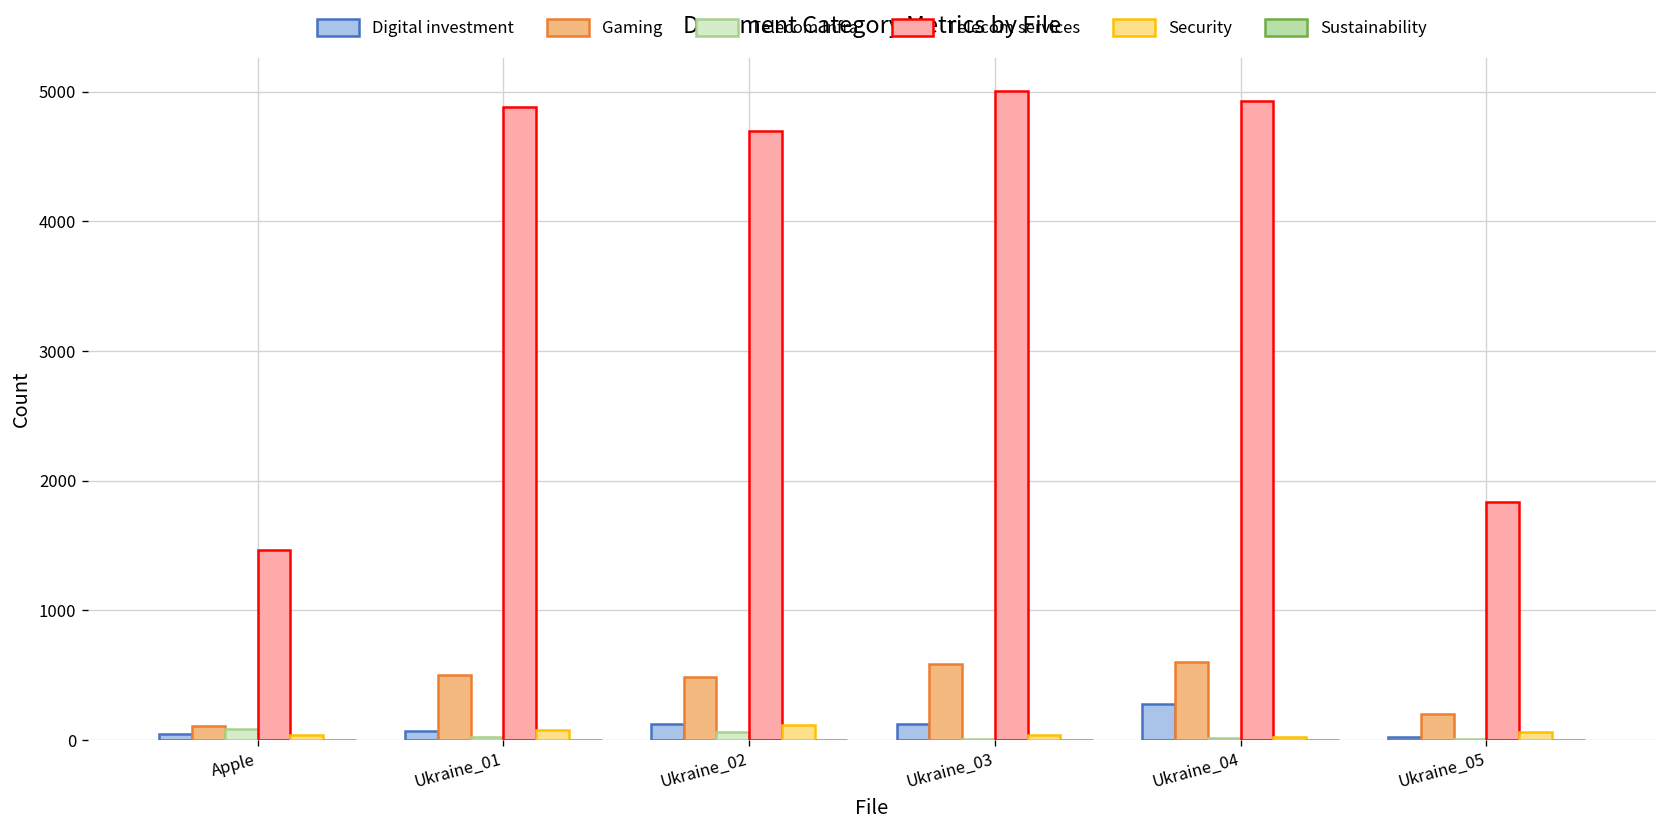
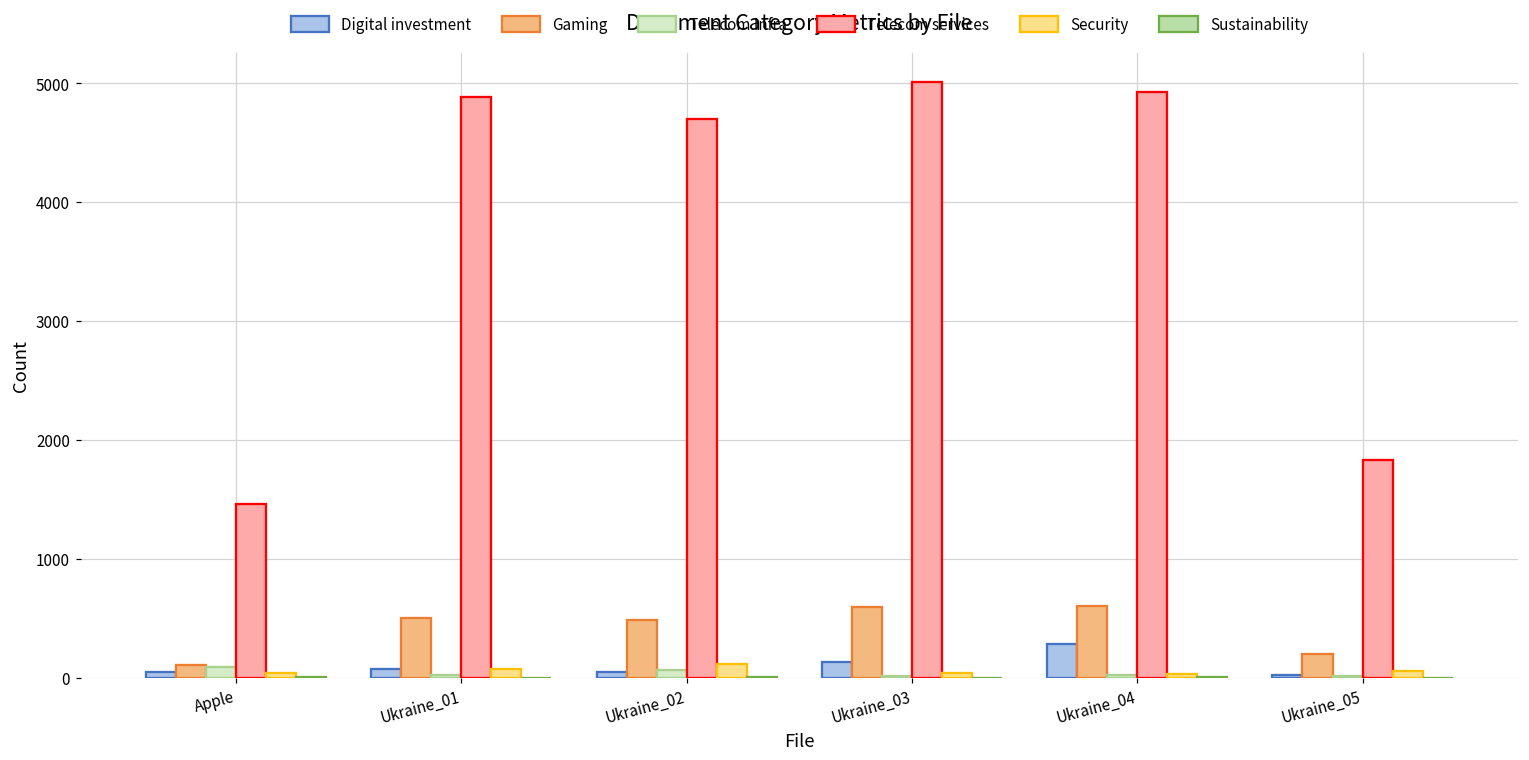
  {
    "Digital investment": {
      "Apple": 50,
      "Ukraine_01": 70,
-     "Ukraine_02": 120,
+     "Ukraine_02": 50,
      "Ukraine_03": 130,
      "Ukraine_04": 280,
      "Ukraine_05": 20
    }
  }
